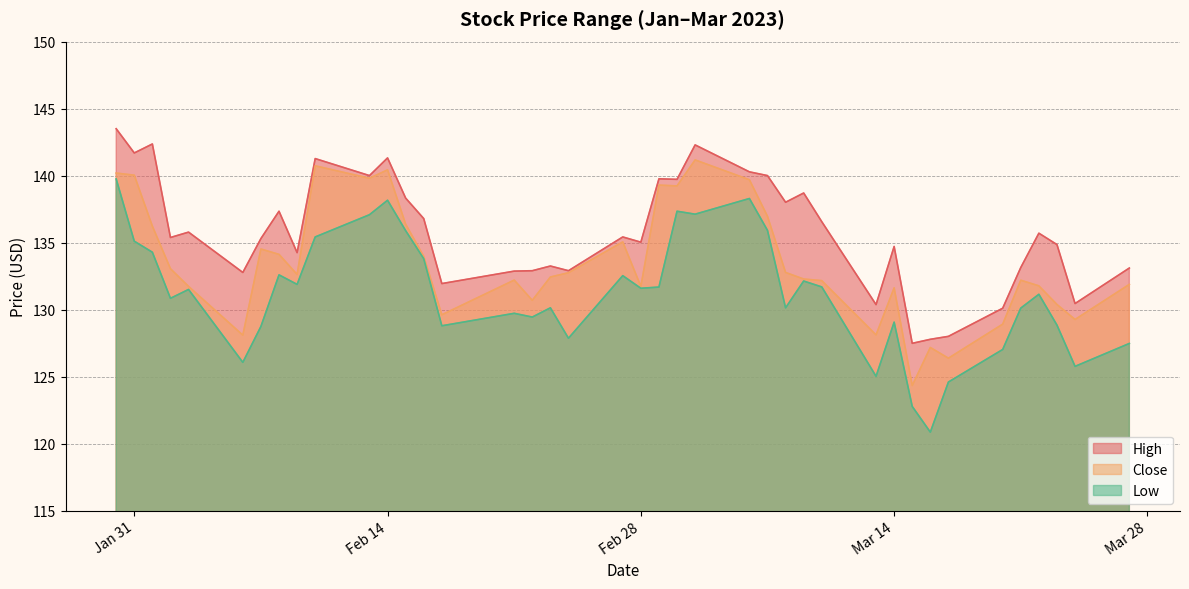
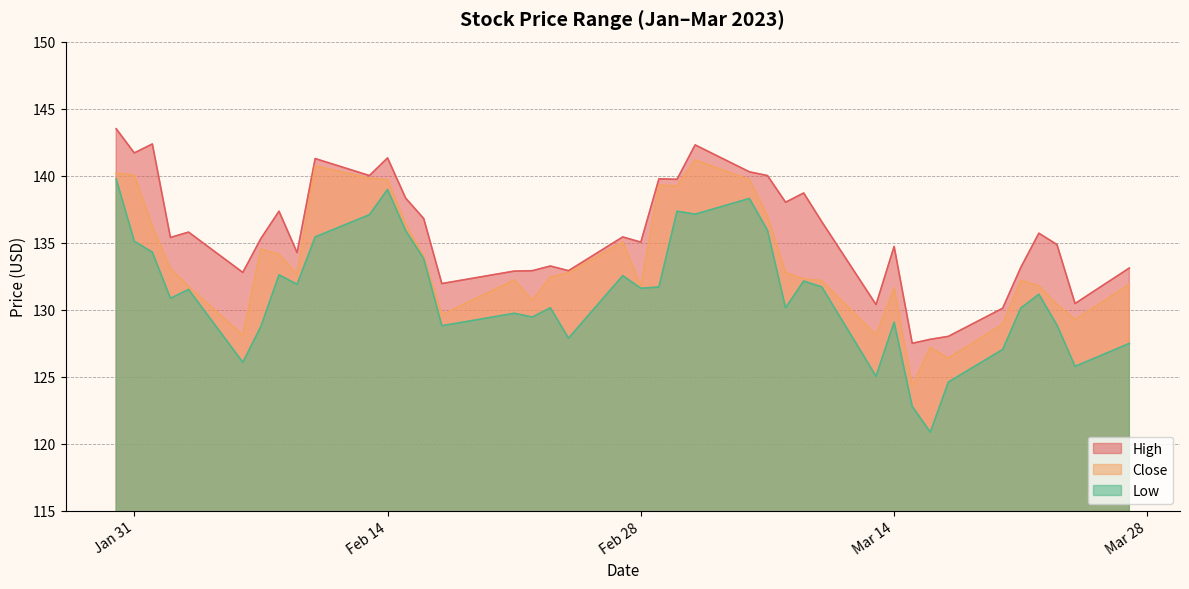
  {
    "High": {
      "Jan 31": 141.7,
      "Feb 14": 141.3,
      "Feb 28": 135.0,
      "Mar 14": 134.7
    },
    "Close": {
      "Jan 31": 140.0,
-     "Feb 14": 140.4,
+     "Feb 14": 139.7,
      "Mar 14": 131.6
    },
    "Low": {
      "Jan 31": 135.1,
-     "Feb 14": 138.2,
+     "Feb 14": 139.0,
      "Mar 14": 129.1
    }
  }
